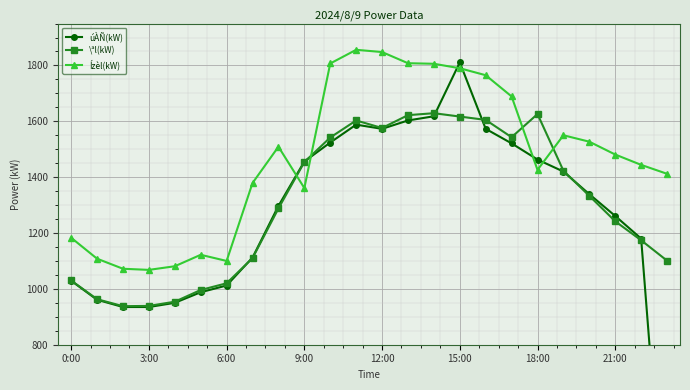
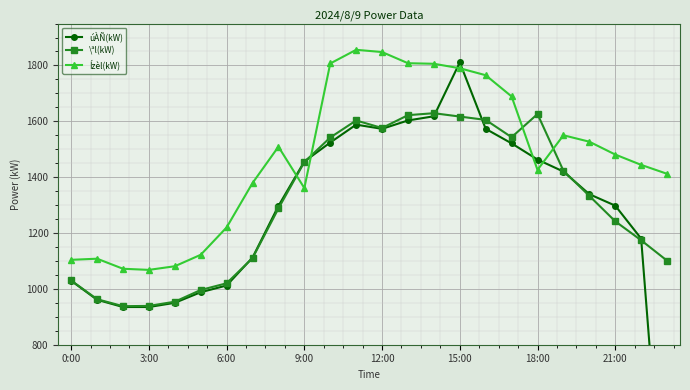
  {
    "úÀÑ(kW)": {
      "15:00": 1810,
      "18:00": 1460,
-     "21:00": 1260
+     "21:00": 1300
    },
    "\\ªl(kW)": {
      "15:00": 1620,
      "18:00": 1630,
      "21:00": 1240
    },
    "Ízèl(kW)": {
-     "0:00": 1180,
+     "0:00": 1100,
      "3:00": 1070,
-     "6:00": 1100,
+     "6:00": 1220,
      "9:00": 1360,
      "12:00": 1850,
      "15:00": 1790,
      "18:00": 1430,
      "21:00": 1480
    }
  }
